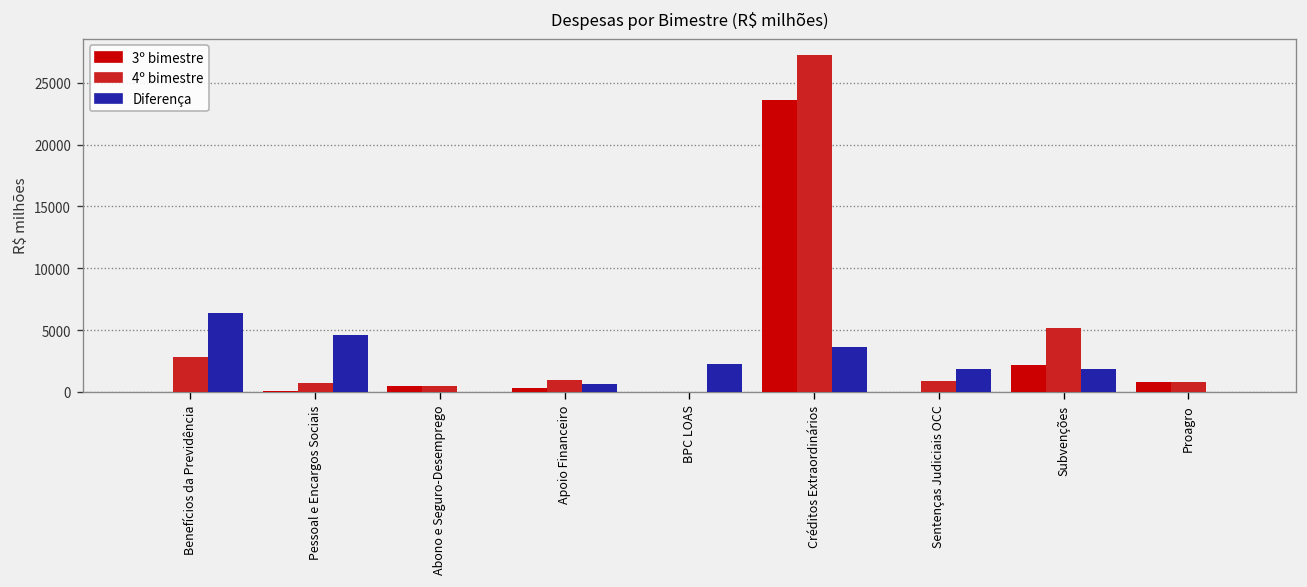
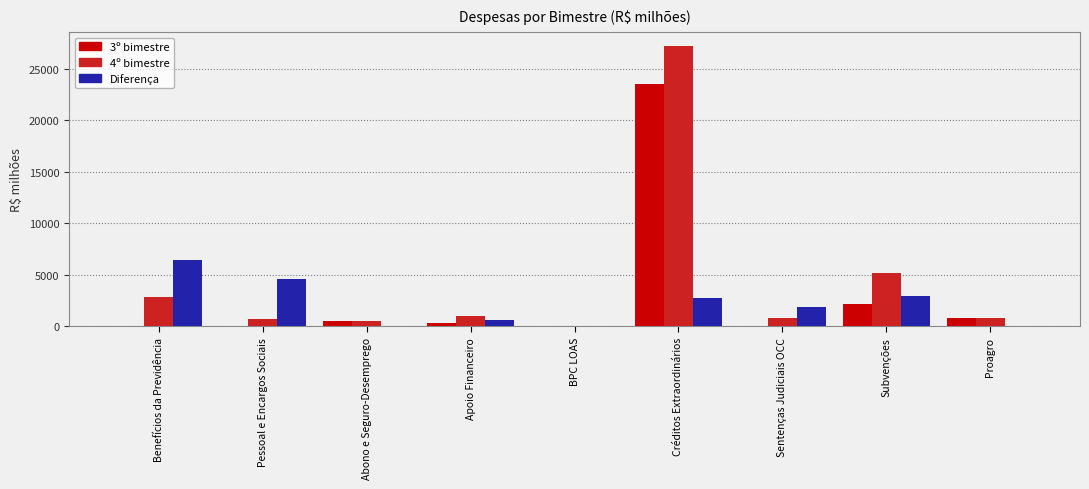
  {
    "Diferença": {
      "Benefícios da Previdência": 6400,
      "Pessoal e Encargos Sociais": 4600,
      "Abono e Seguro-Desemprego": 0,
      "Apoio Financeiro": 700,
-     "BPC LOAS": 2300,
-     "Créditos Extraordinários": 3600,
+     "BPC LOAS": 0,
+     "Créditos Extraordinários": 2700,
      "Sentenças Judiciais OCC": 1900,
-     "Subvenções": 1800,
+     "Subvenções": 3000,
      "Proagro": 0
    }
  }
